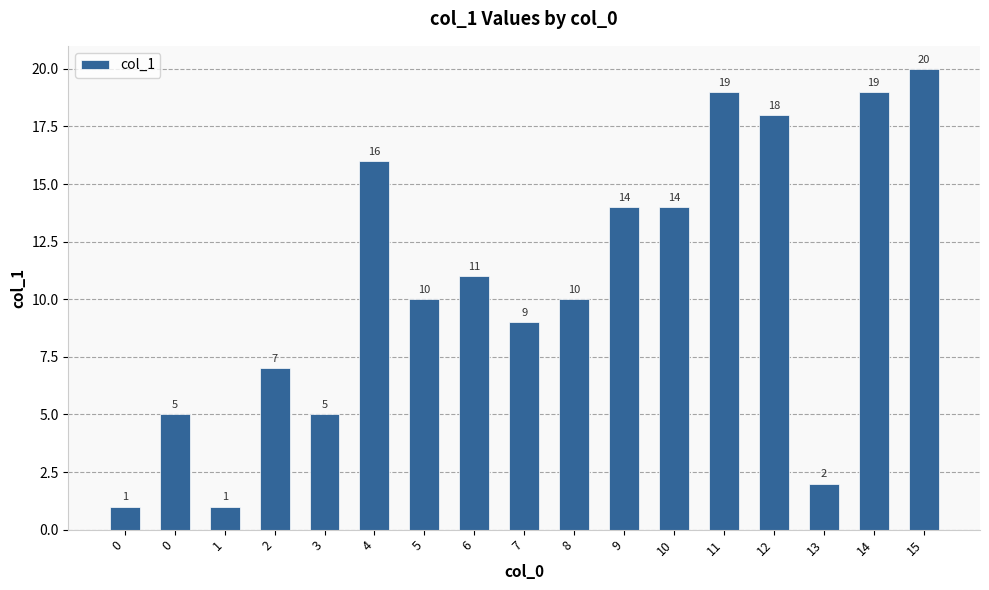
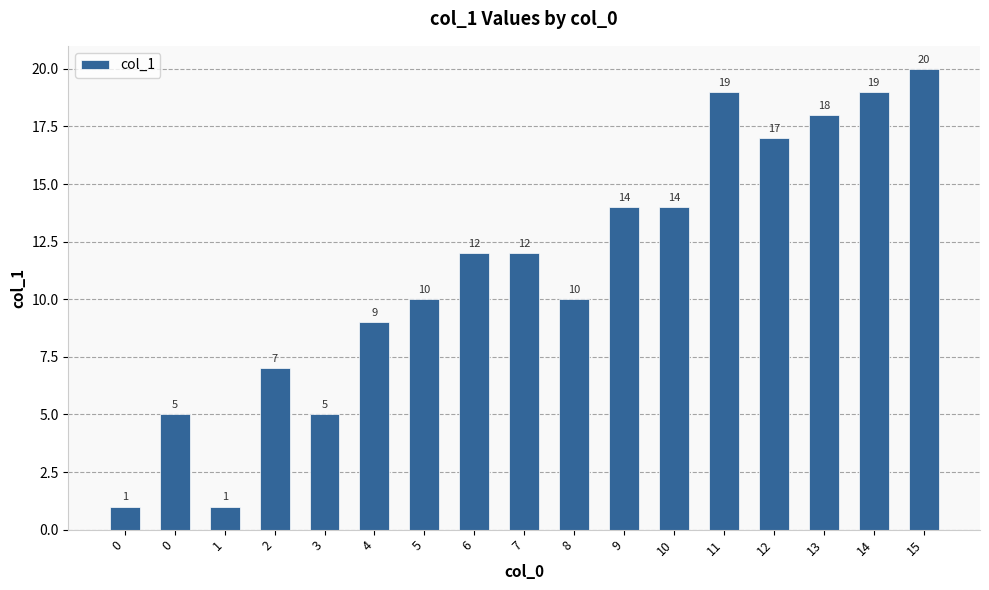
  {
    "1": 1,
    "2": 7,
    "3": 5,
-   "4": 16,
+   "4": 9,
    "5": 10,
-   "6": 11,
-   "7": 9,
+   "6": 12,
+   "7": 12,
    "8": 10,
    "9": 14,
    "10": 14,
    "11": 19,
-   "12": 18,
-   "13": 2,
+   "12": 17,
+   "13": 18,
    "14": 19,
    "15": 20
  }
